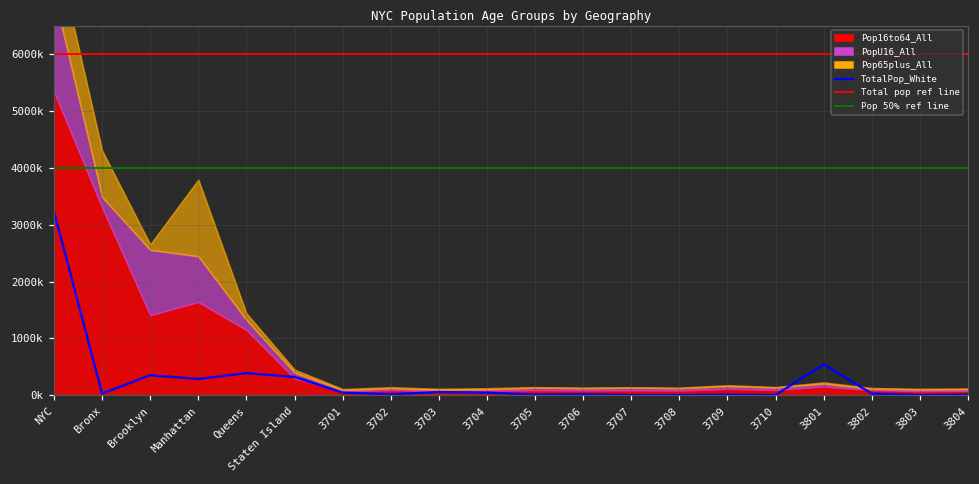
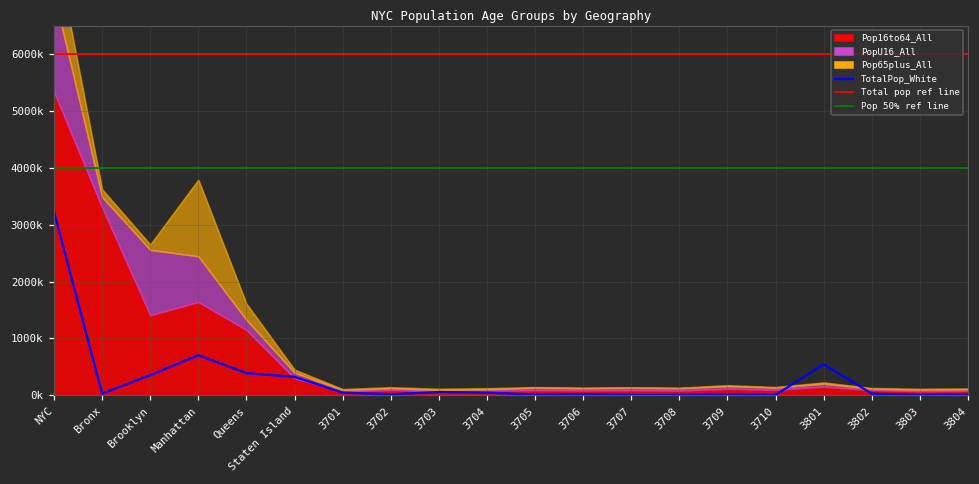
  {
    "TotalPop_White": {
      "NYC": 3200000,
      "Bronx": 0,
      "Brooklyn": 400000,
-     "Manhattan": 300000,
+     "Manhattan": 700000,
      "Queens": 400000,
      "3702": 0,
      "3705": 0,
      "3706": 0,
      "3707": 0,
      "3708": 0,
      "3709": 0,
      "3710": 0,
      "3801": 500000,
      "3802": 0,
      "3803": 0,
      "3804": 0
    },
    "Pop16to64_All": {
      "NYC": 5300000,
      "Bronx": 3300000,
      "Brooklyn": 1400000,
      "Manhattan": 1600000,
      "Queens": 1100000,
      "3801": 200000
    },
    "PopU16_All": {
      "Bronx": 200000,
      "Brooklyn": 1200000,
      "Manhattan": 800000,
      "Queens": 200000,
      "Staten Island": 100000
    },
    "Pop65plus_All": {
-     "Bronx": 800000,
+     "Bronx": 100000,
      "Brooklyn": 100000,
      "Manhattan": 1300000,
-     "Queens": 100000,
+     "Queens": 300000,
      "Staten Island": 100000
    }
  }
